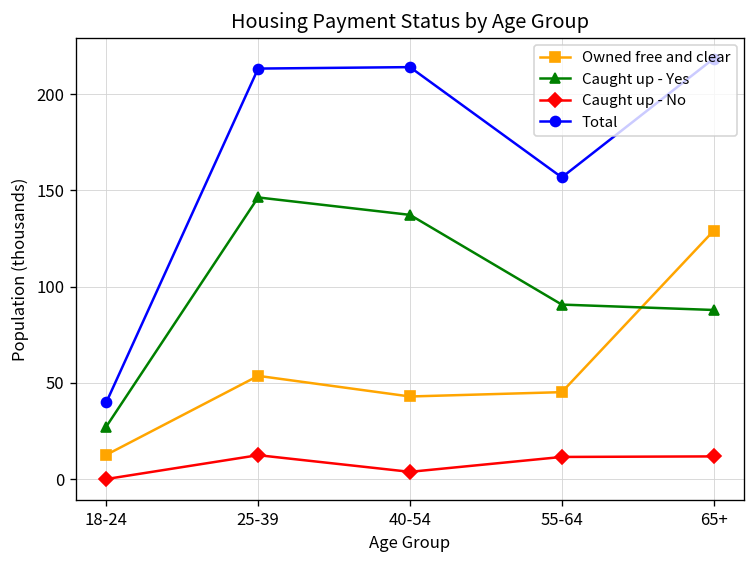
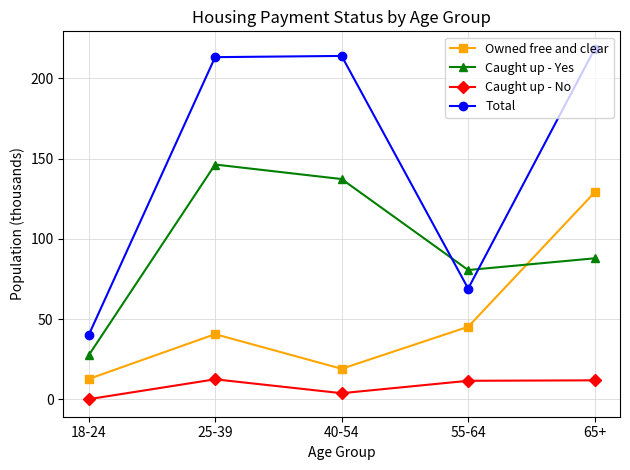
  {
    "Owned free and clear": {
      "18-24": 13,
-     "25-39": 54,
-     "40-54": 43,
+     "25-39": 41,
+     "40-54": 19,
      "55-64": 45,
      "65+": 129
    },
    "Caught up - Yes": {
      "18-24": 27,
      "25-39": 146,
      "40-54": 137,
-     "55-64": 91,
+     "55-64": 81,
      "65+": 88
    },
    "Caught up - No": {
      "18-24": 0,
      "25-39": 12,
      "40-54": 4,
      "55-64": 11,
      "65+": 12
    },
    "Total": {
      "18-24": 40,
      "25-39": 213,
      "40-54": 214,
-     "55-64": 157
+     "55-64": 69
    }
  }
